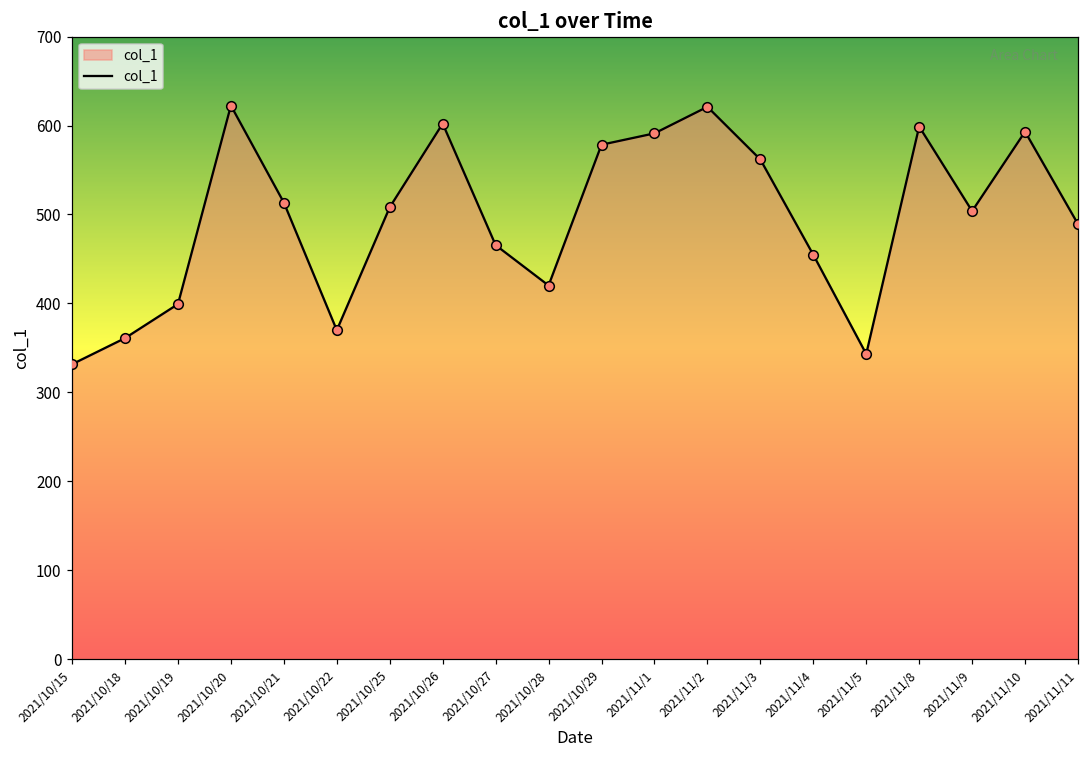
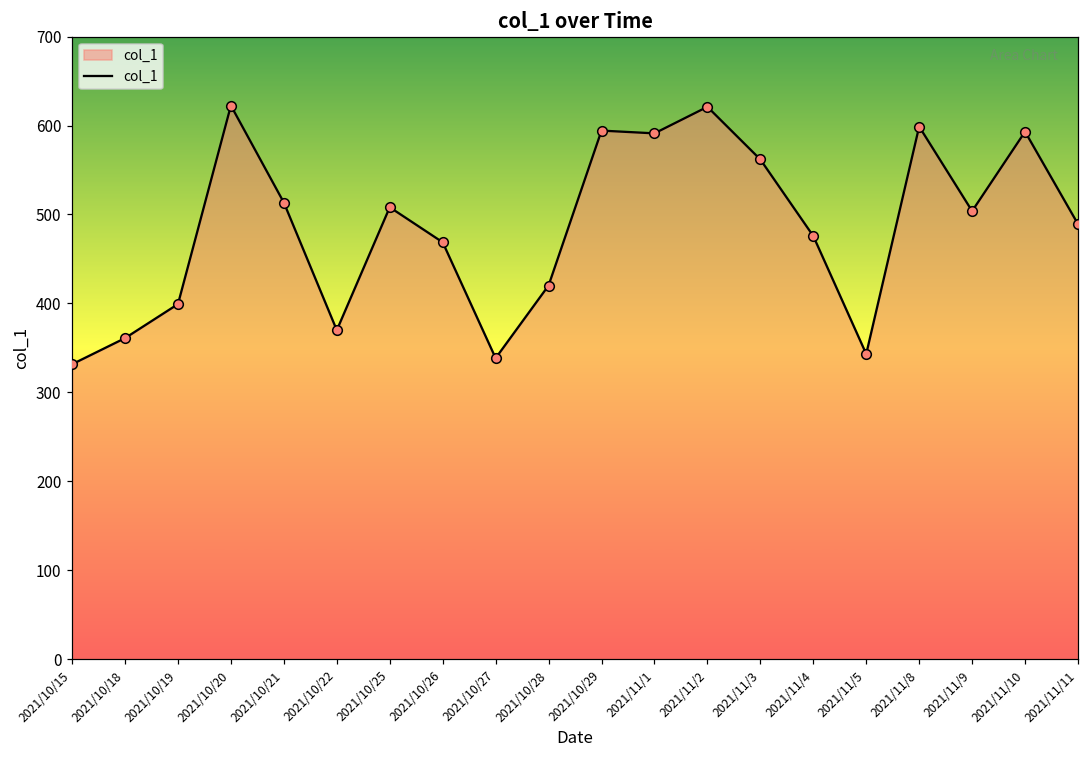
  {
    "2021/10/15": 330,
    "2021/10/18": 360,
    "2021/10/19": 400,
    "2021/10/20": 620,
    "2021/10/21": 510,
    "2021/10/22": 370,
    "2021/10/25": 510,
-   "2021/10/26": 600,
-   "2021/10/27": 470,
+   "2021/10/26": 470,
+   "2021/10/27": 340,
    "2021/10/28": 420,
-   "2021/10/29": 580,
+   "2021/10/29": 590,
    "2021/11/1": 590,
    "2021/11/2": 620,
    "2021/11/3": 560,
-   "2021/11/4": 450,
+   "2021/11/4": 480,
    "2021/11/5": 340,
    "2021/11/8": 600,
    "2021/11/9": 500,
    "2021/11/10": 590,
    "2021/11/11": 490
  }
